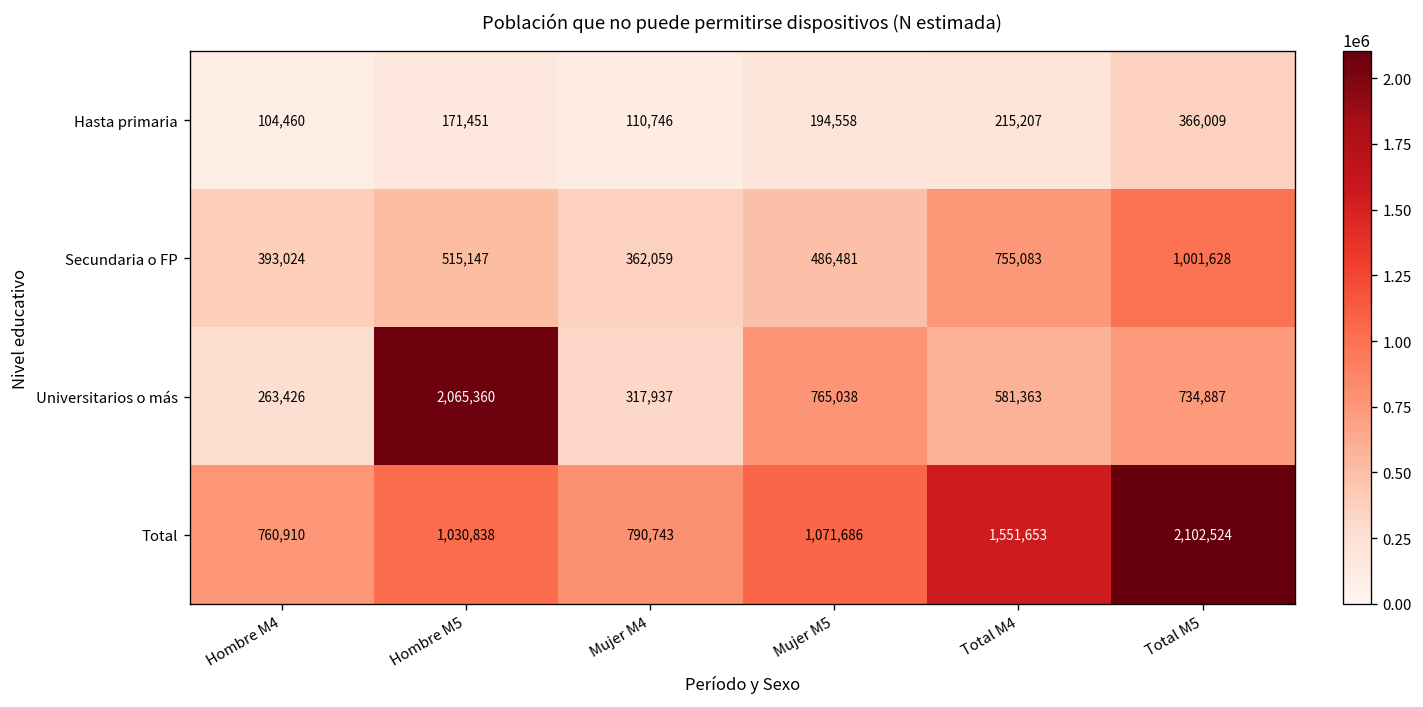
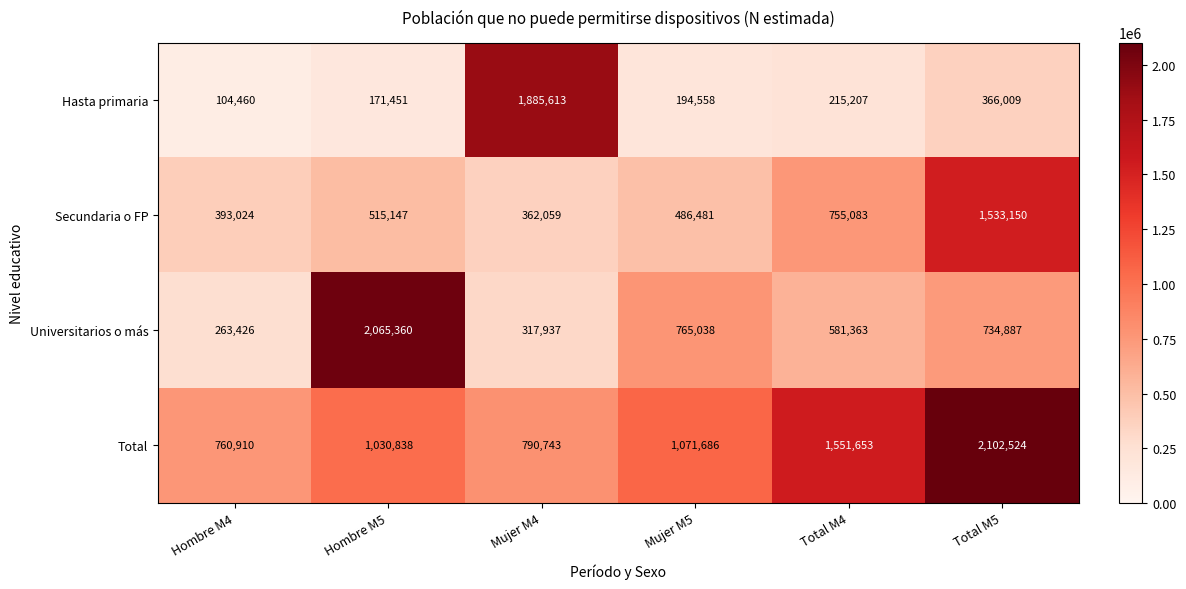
  {
    "Hasta primaria": {
      "Hombre M4": "104,460",
      "Hombre M5": "171,451",
-     "Mujer M4": "110,746",
+     "Mujer M4": "1,885,613",
      "Mujer M5": "194,558",
      "Total M4": "215,207",
      "Total M5": "366,009"
    },
    "Secundaria o FP": {
      "Hombre M4": "393,024",
      "Hombre M5": "515,147",
      "Mujer M4": "362,059",
      "Mujer M5": "486,481",
      "Total M4": "755,083",
-     "Total M5": "1,001,628"
+     "Total M5": "1,533,150"
    },
    "Universitarios o más": {
      "Hombre M4": "263,426",
      "Hombre M5": "2,065,360",
      "Mujer M4": "317,937",
      "Mujer M5": "765,038",
      "Total M4": "581,363",
      "Total M5": "734,887"
    },
    "Total": {
      "Hombre M4": "760,910",
      "Hombre M5": "1,030,838",
      "Mujer M4": "790,743",
      "Mujer M5": "1,071,686",
      "Total M4": "1,551,653",
      "Total M5": "2,102,524"
    }
  }
